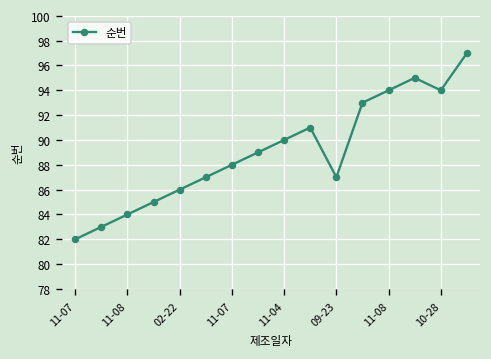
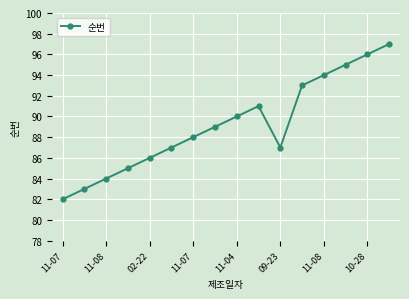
  {
    "02-22": 86,
    "11-04": 90,
    "09-23": 87,
-   "10-28": 94
+   "10-28": 96
  }
